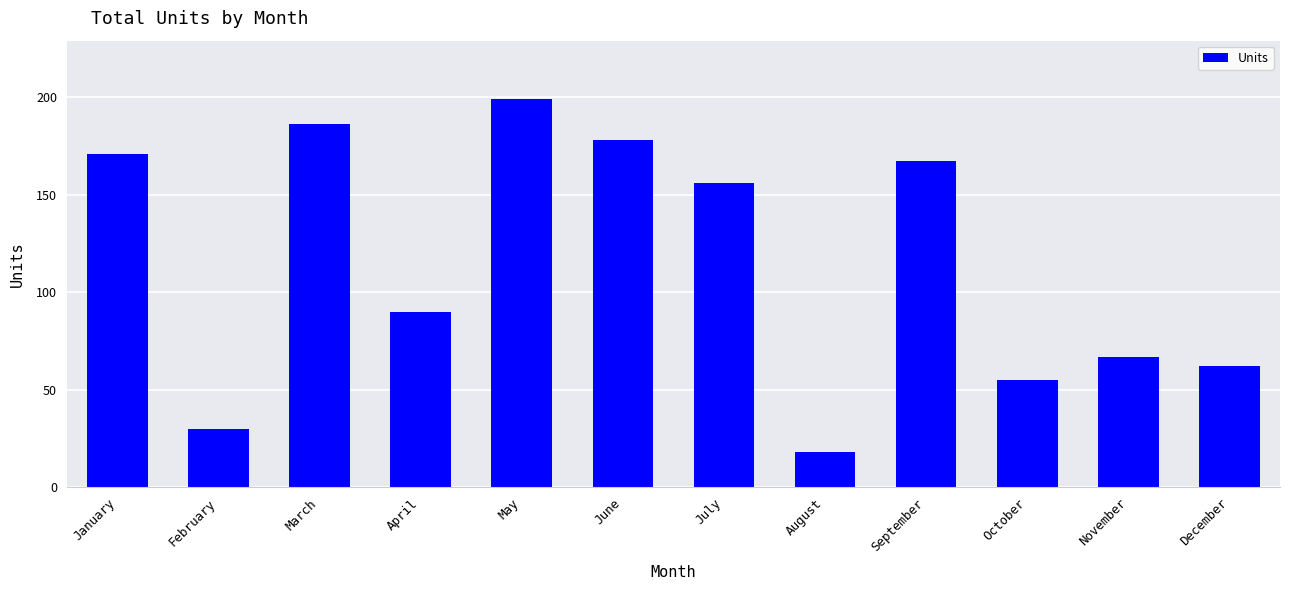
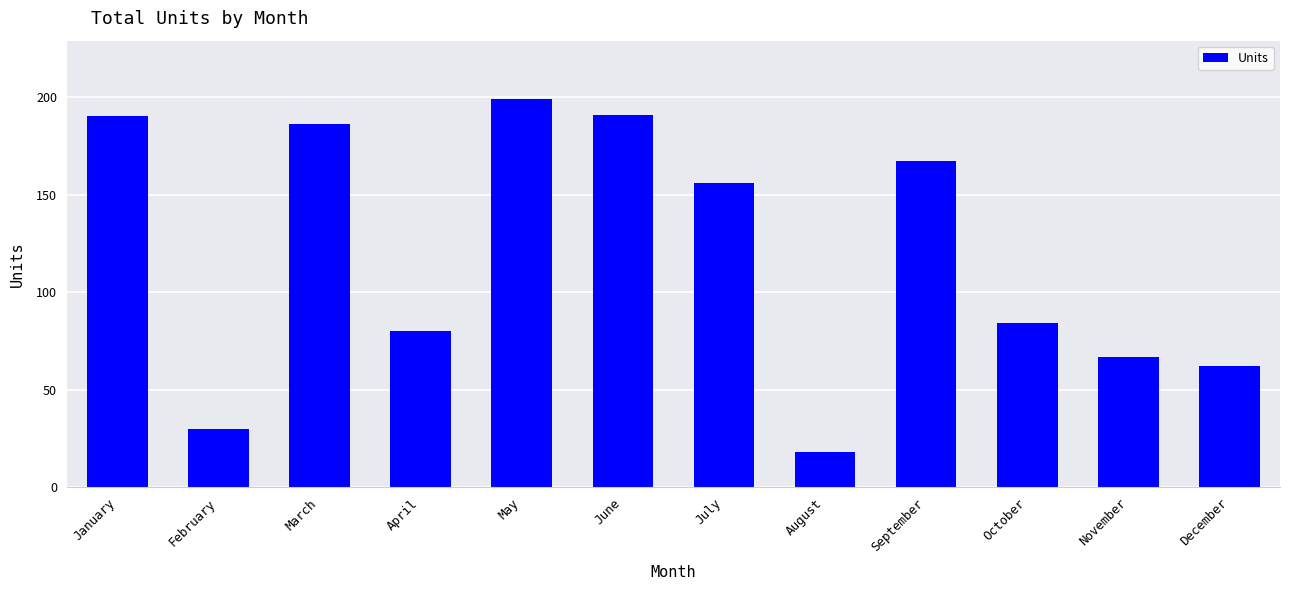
  {
-   "January": 171,
+   "January": 190,
    "February": 30,
    "March": 186,
-   "April": 90,
+   "April": 80,
    "May": 199,
-   "June": 178,
+   "June": 191,
    "July": 156,
    "August": 18,
    "September": 167,
-   "October": 55,
+   "October": 84,
    "November": 67,
    "December": 62
  }
